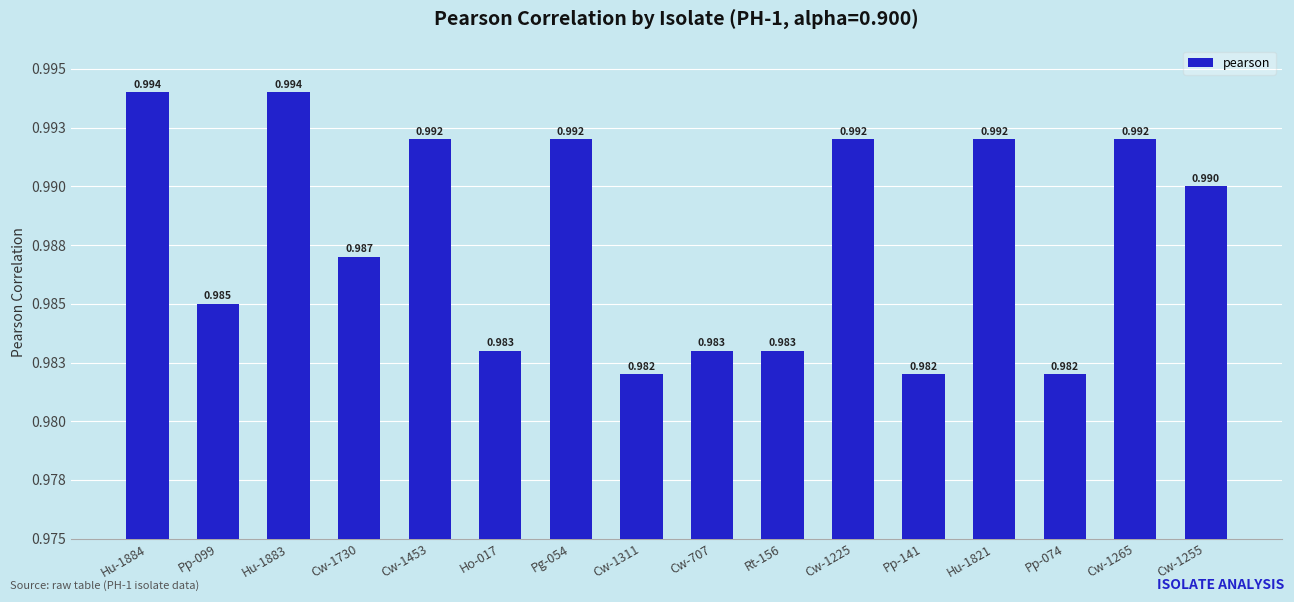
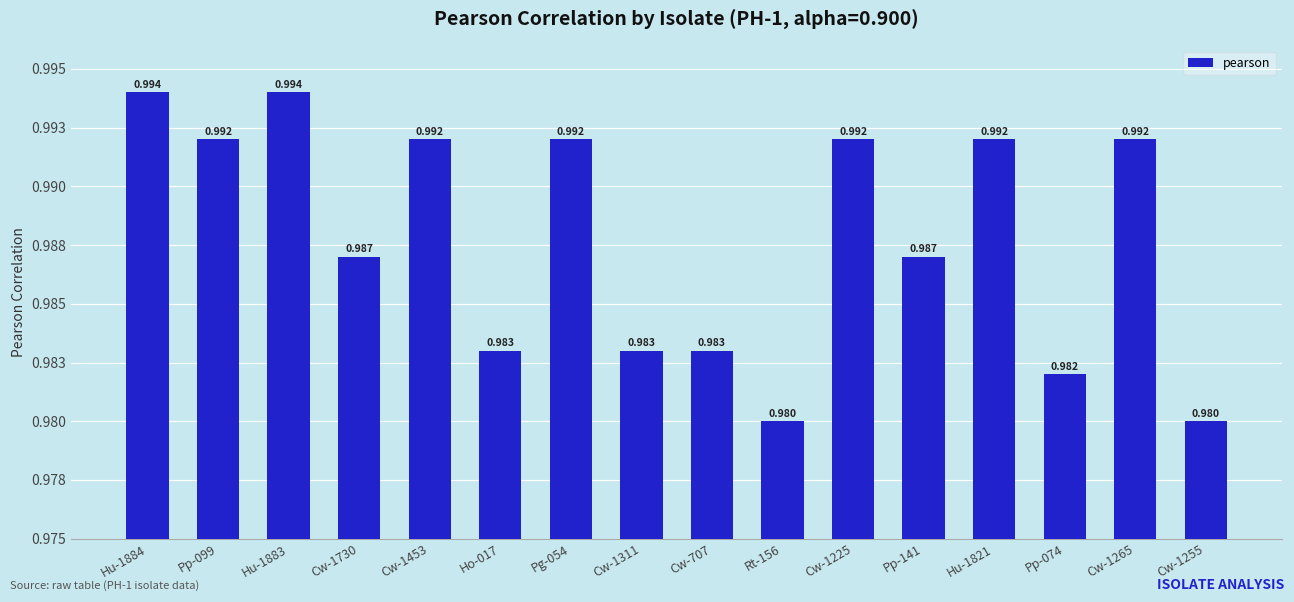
  {
    "Hu-1884": 0.994,
-   "Pp-099": 0.985,
+   "Pp-099": 0.992,
    "Hu-1883": 0.994,
    "Cw-1730": 0.987,
    "Cw-1453": 0.992,
    "Ho-017": 0.983,
    "Pg-054": 0.992,
-   "Cw-1311": 0.982,
+   "Cw-1311": 0.983,
    "Cw-707": 0.983,
-   "Rt-156": 0.983,
+   "Rt-156": 0.980,
    "Cw-1225": 0.992,
-   "Pp-141": 0.982,
+   "Pp-141": 0.987,
    "Hu-1821": 0.992,
    "Pp-074": 0.982,
    "Cw-1265": 0.992,
-   "Cw-1255": 0.990
+   "Cw-1255": 0.980
  }
